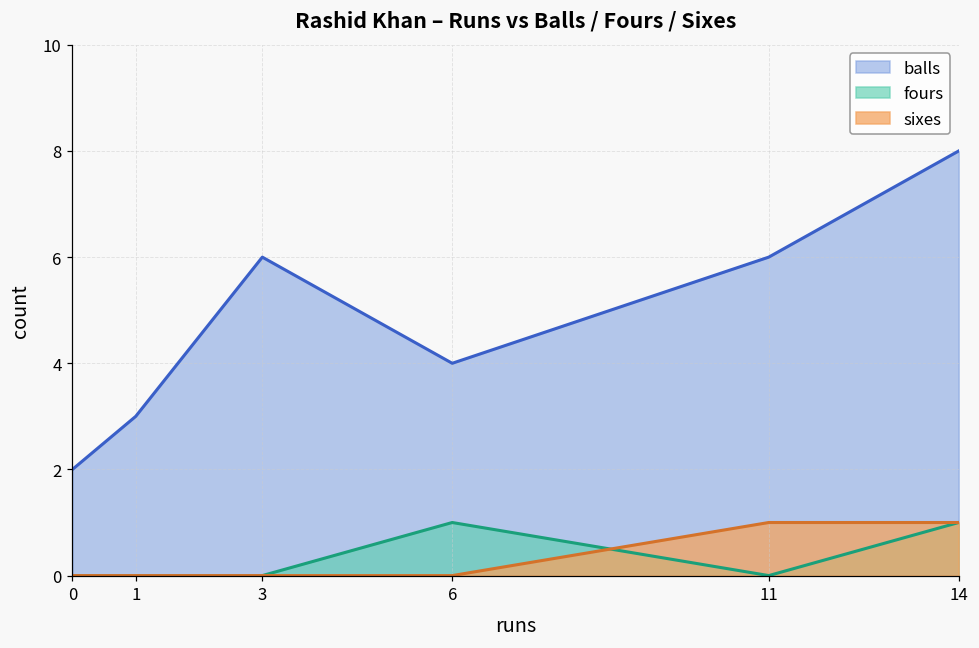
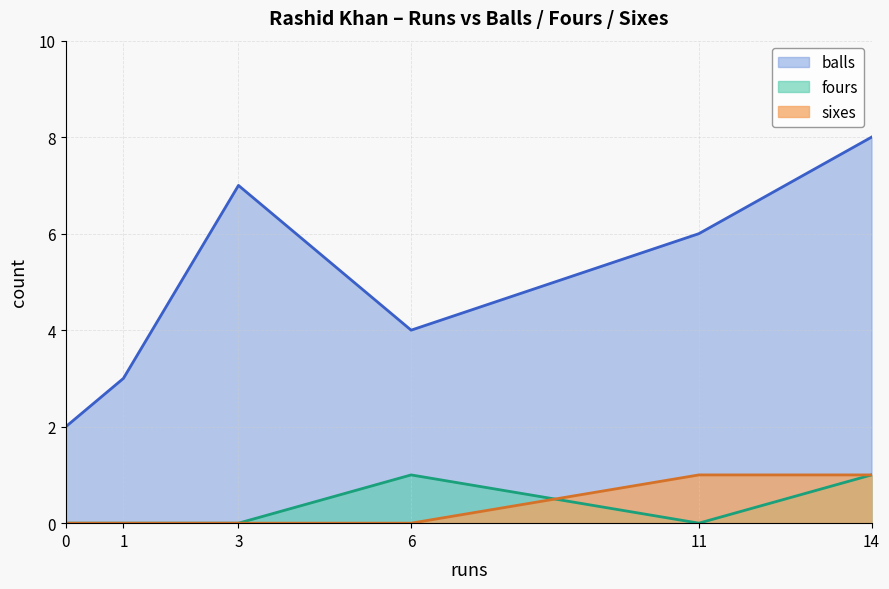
  {
    "balls": {
      "0": 2,
      "1": 3,
-     "3": 6,
+     "3": 7,
      "6": 4,
      "11": 6,
      "14": 8
    },
    "fours": {
      "6": 1,
      "11": 0
    },
    "sixes": {
      "6": 0,
      "11": 1
    }
  }
